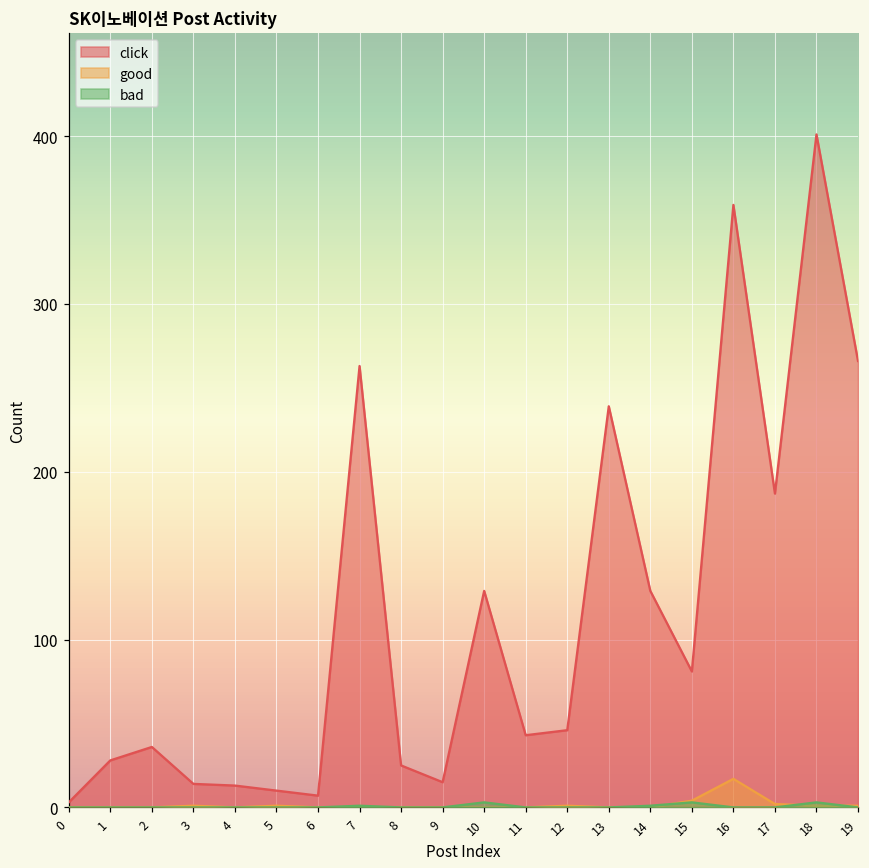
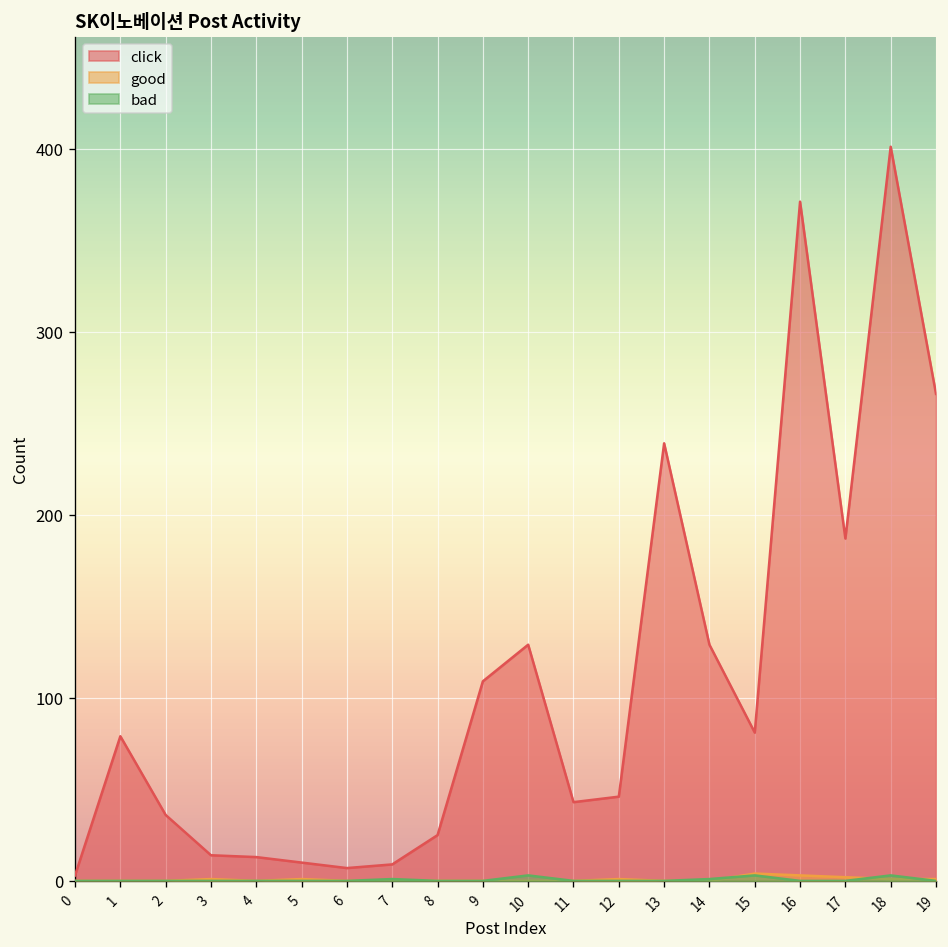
  {
    "click": {
      "0": 3,
-     "1": 28,
+     "1": 79,
      "2": 36,
      "3": 14,
      "4": 13,
      "5": 10,
      "6": 7,
-     "7": 263,
+     "7": 9,
      "8": 25,
-     "9": 15,
+     "9": 109,
      "10": 129,
      "11": 43,
      "12": 46,
      "13": 239,
      "14": 129,
      "15": 81,
-     "16": 359,
+     "16": 371,
      "17": 187,
      "18": 401,
      "19": 266
    },
    "good": {
      "10": 0,
-     "16": 17,
+     "16": 3,
      "17": 2,
      "18": 1
    },
    "bad": {
      "10": 3,
      "16": 0,
      "17": 0,
      "18": 3
    }
  }
